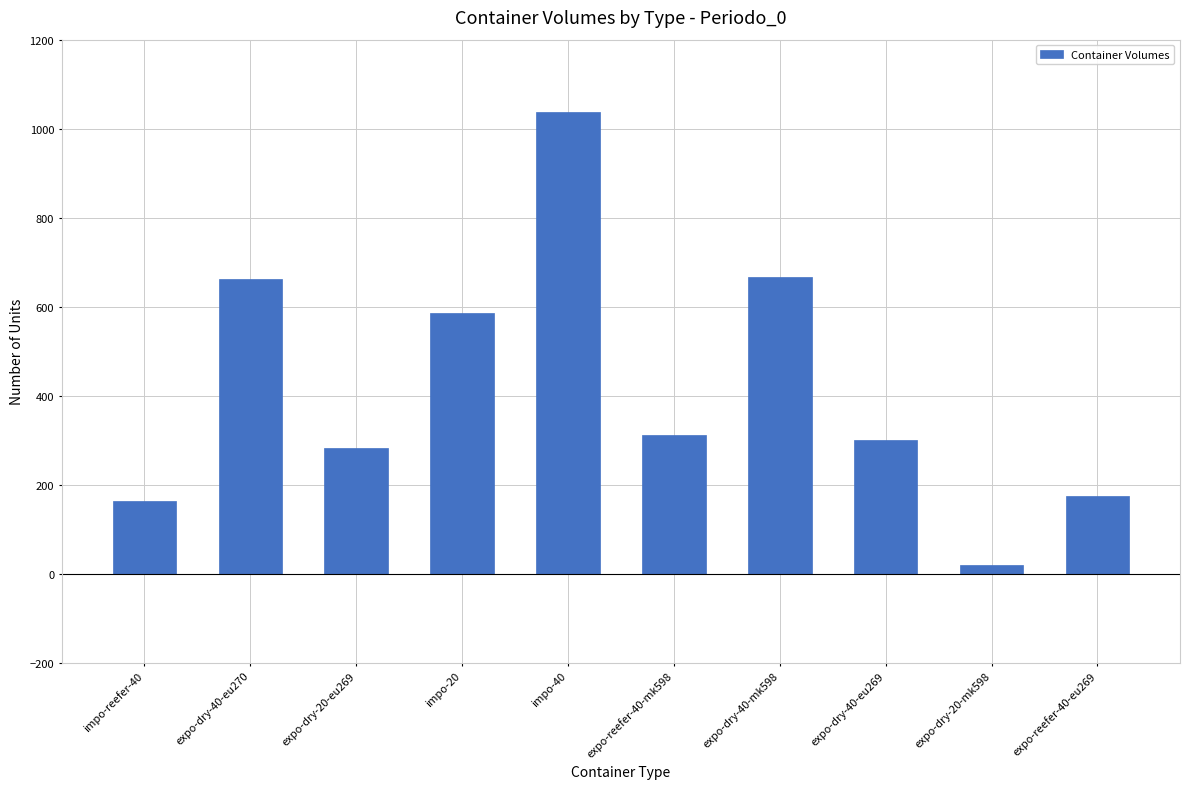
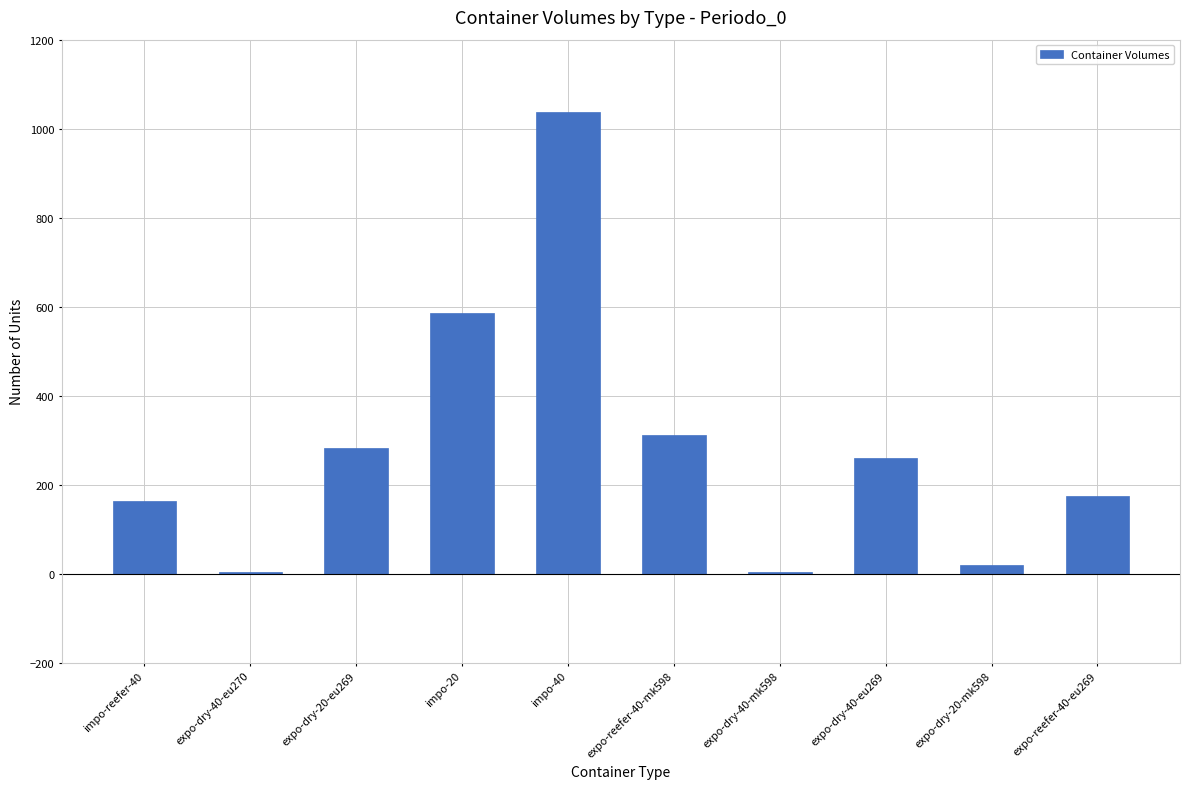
  {
    "impo-reefer-40": 160,
-   "expo-dry-40-eu270": 660,
+   "expo-dry-40-eu270": 0,
    "expo-dry-20-eu269": 280,
    "impo-20": 590,
    "impo-40": 1040,
    "expo-reefer-40-mk598": 310,
-   "expo-dry-40-mk598": 670,
-   "expo-dry-40-eu269": 300,
+   "expo-dry-40-mk598": 0,
+   "expo-dry-40-eu269": 260,
    "expo-dry-20-mk598": 20,
    "expo-reefer-40-eu269": 170
  }
